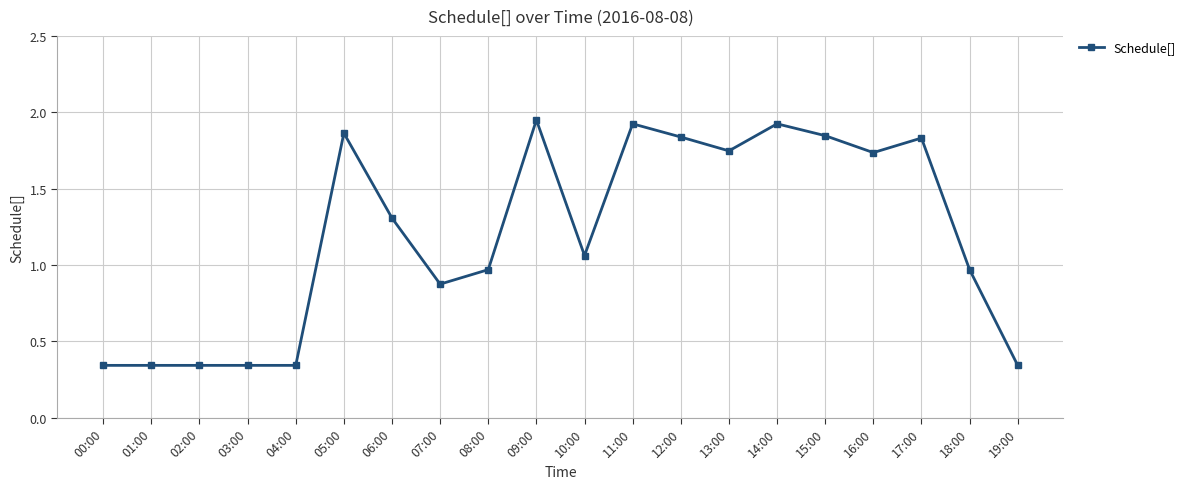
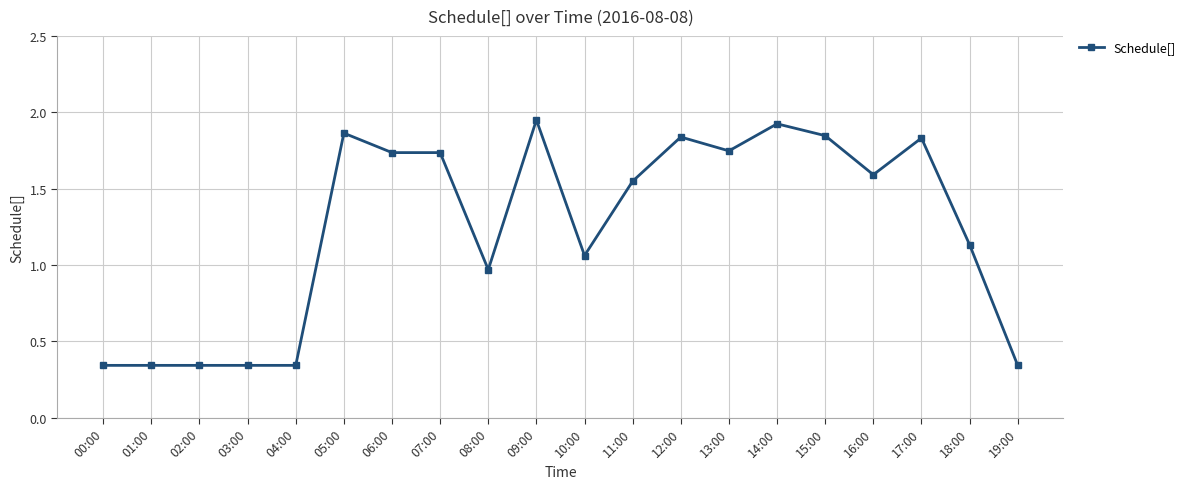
  {
    "00:00": 0.34,
    "01:00": 0.34,
    "02:00": 0.34,
    "03:00": 0.34,
    "04:00": 0.34,
    "05:00": 1.86,
-   "06:00": 1.31,
-   "07:00": 0.87,
+   "06:00": 1.74,
+   "07:00": 1.74,
    "08:00": 0.97,
    "09:00": 1.95,
    "10:00": 1.06,
-   "11:00": 1.92,
+   "11:00": 1.55,
    "12:00": 1.84,
    "13:00": 1.75,
    "14:00": 1.92,
    "15:00": 1.85,
-   "16:00": 1.74,
+   "16:00": 1.59,
    "17:00": 1.83,
-   "18:00": 0.97,
+   "18:00": 1.13,
    "19:00": 0.34
  }
